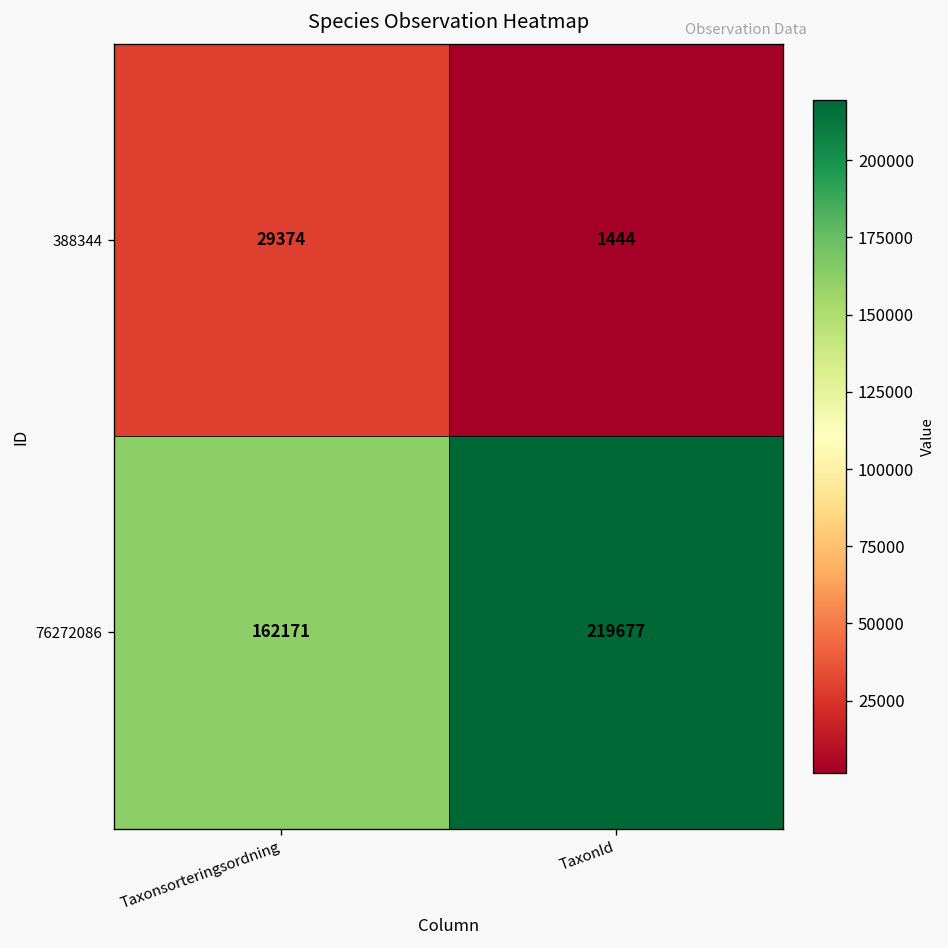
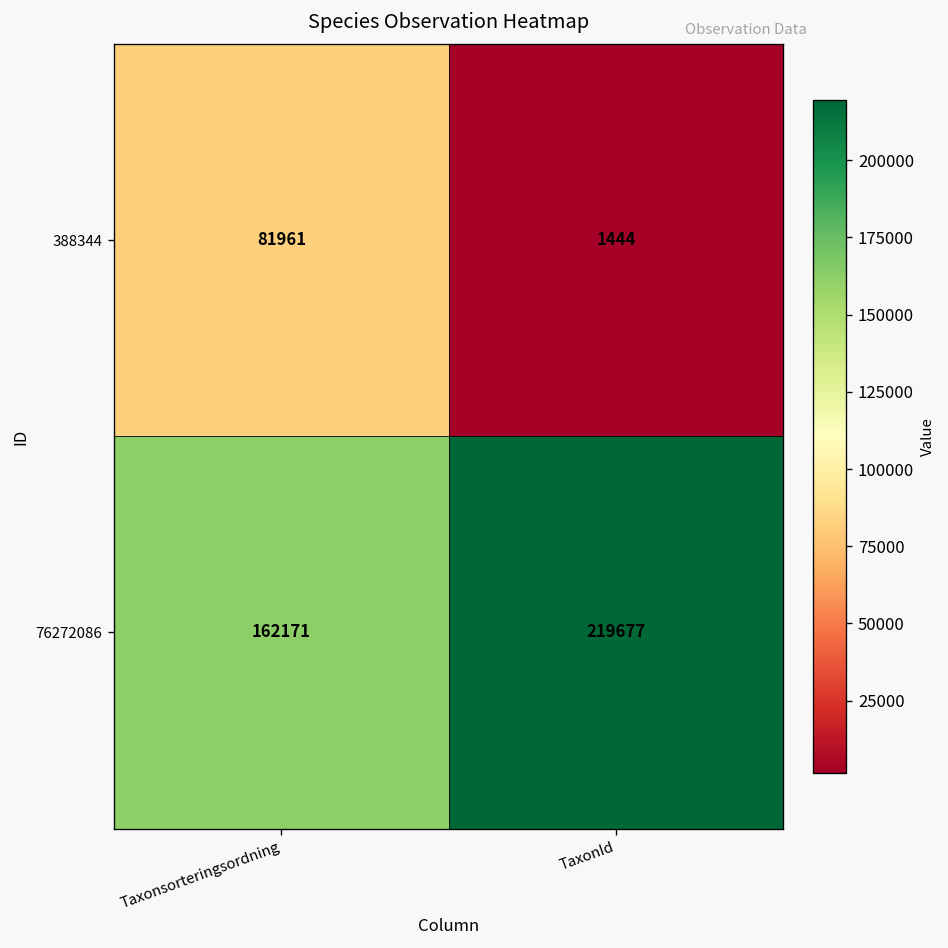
  {
    "388344": {
-     "Taxonsorteringsordning": 29374,
+     "Taxonsorteringsordning": 81961,
      "TaxonId": 1444
    },
    "76272086": {
      "Taxonsorteringsordning": 162171,
      "TaxonId": 219677
    }
  }
